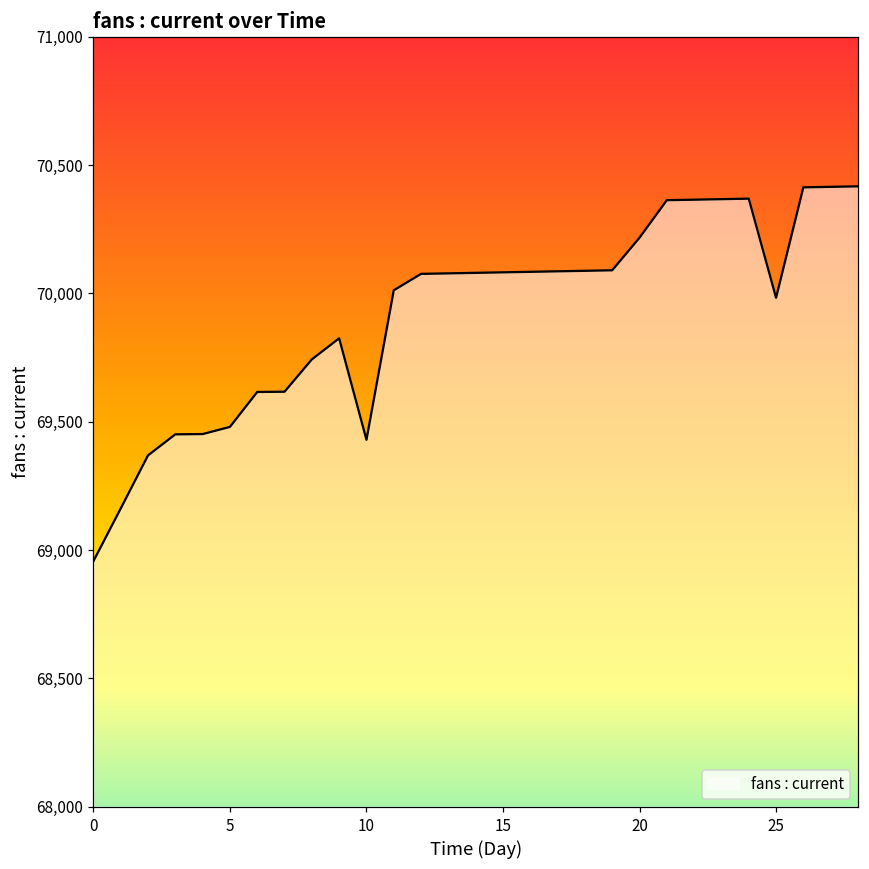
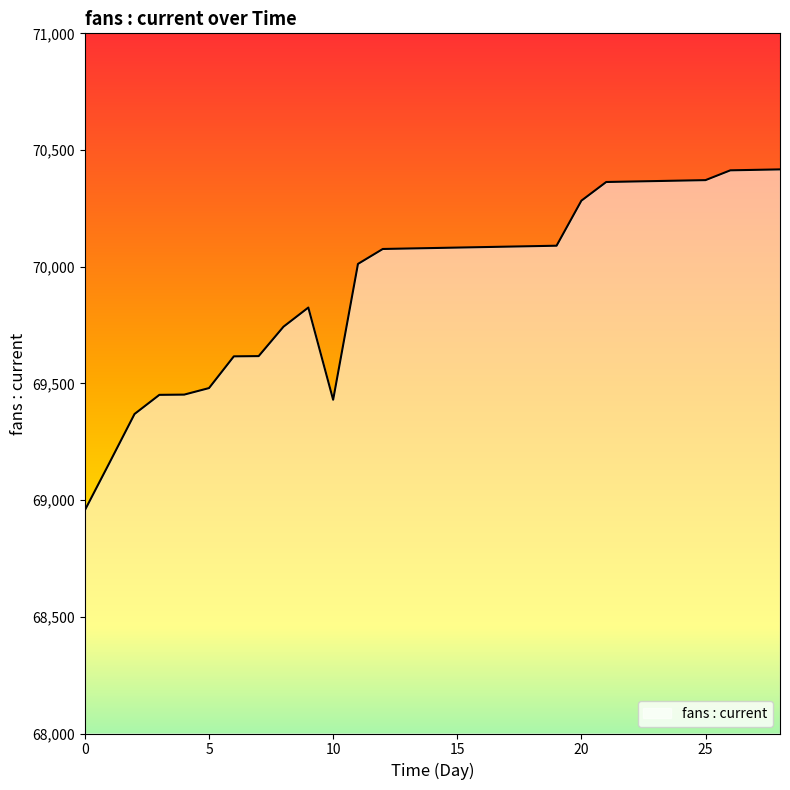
  {
    "0": "68,960",
    "5": "69,480",
    "10": "69,430",
    "15": "70,080",
-   "20": "70,220",
-   "25": "69,980"
+   "20": "70,280",
+   "25": "70,370"
  }
